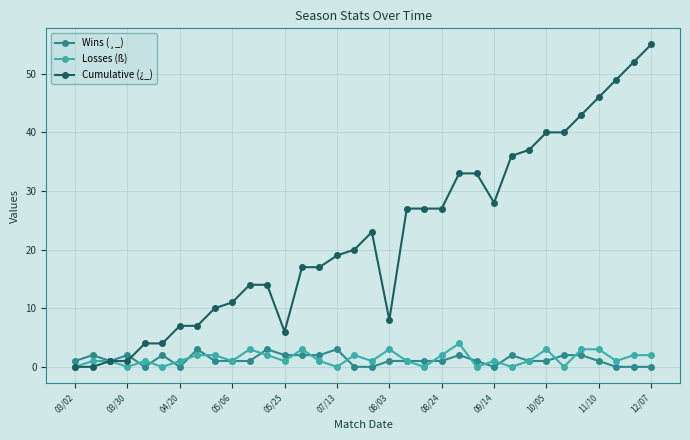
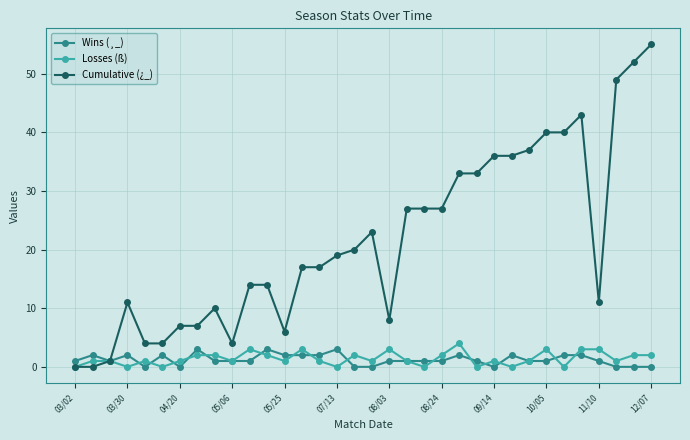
  {
    "Cumulative (¿_)": {
-     "03/30": 1,
+     "03/30": 11,
      "04/20": 7,
-     "05/06": 11,
+     "05/06": 4,
      "05/25": 6,
      "07/13": 19,
      "08/03": 8,
      "08/24": 27,
-     "09/14": 28,
+     "09/14": 36,
      "10/05": 40,
-     "11/10": 46,
+     "11/10": 11,
      "12/07": 55
    }
  }
